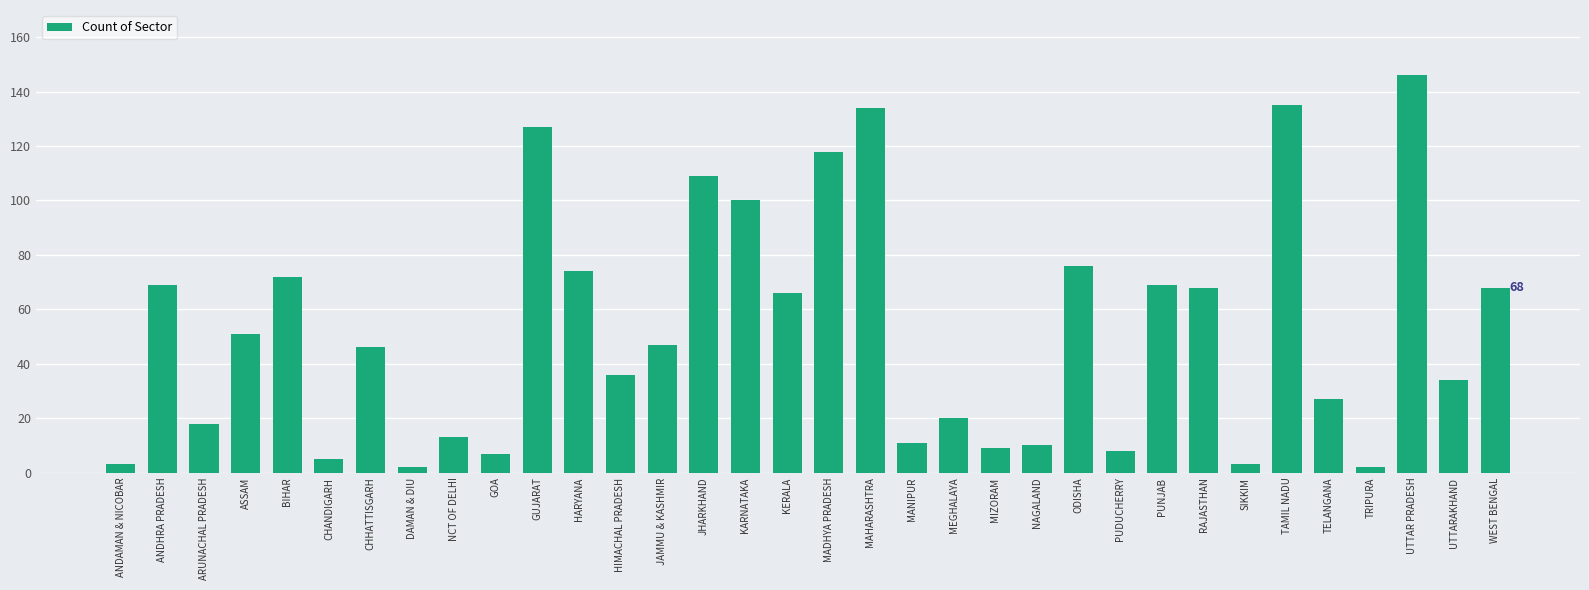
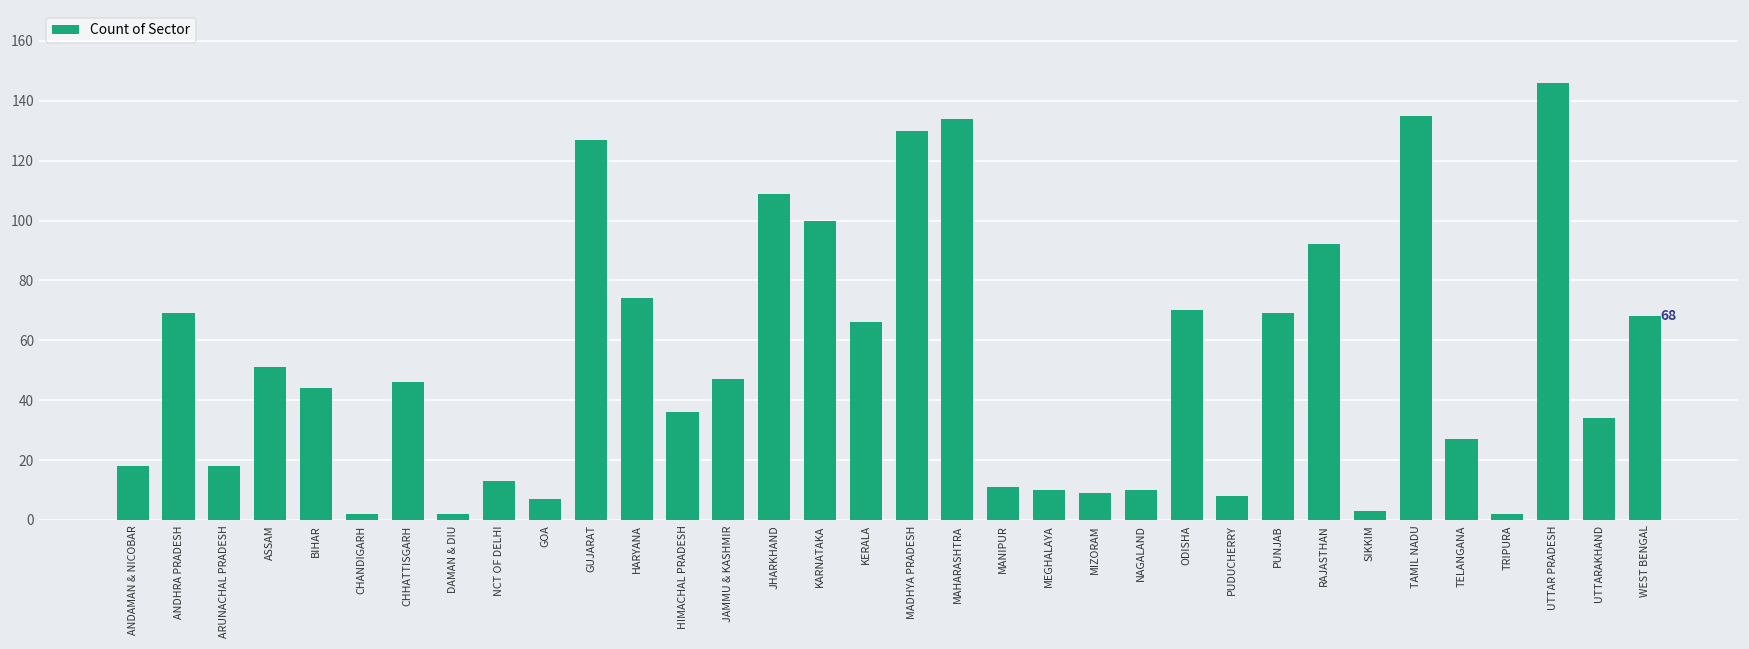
  {
-   "ANDAMAN & NICOBAR": 3,
+   "ANDAMAN & NICOBAR": 18,
    "ANDHRA PRADESH": 69,
    "ARUNACHAL PRADESH": 18,
    "ASSAM": 51,
-   "BIHAR": 72,
-   "CHANDIGARH": 5,
+   "BIHAR": 44,
+   "CHANDIGARH": 2,
    "CHHATTISGARH": 46,
    "DAMAN & DIU": 2,
    "NCT OF DELHI": 13,
    "GOA": 7,
    "GUJARAT": 127,
    "HARYANA": 74,
    "HIMACHAL PRADESH": 36,
    "JAMMU & KASHMIR": 47,
    "JHARKHAND": 109,
    "KARNATAKA": 100,
    "KERALA": 66,
-   "MADHYA PRADESH": 118,
+   "MADHYA PRADESH": 130,
    "MAHARASHTRA": 134,
    "MANIPUR": 11,
-   "MEGHALAYA": 20,
+   "MEGHALAYA": 10,
    "MIZORAM": 9,
    "NAGALAND": 10,
-   "ODISHA": 76,
+   "ODISHA": 70,
    "PUDUCHERRY": 8,
    "PUNJAB": 69,
-   "RAJASTHAN": 68,
+   "RAJASTHAN": 92,
    "SIKKIM": 3,
    "TAMIL NADU": 135,
    "TELANGANA": 27,
    "TRIPURA": 2,
    "UTTAR PRADESH": 146,
    "UTTARAKHAND": 34
  }
